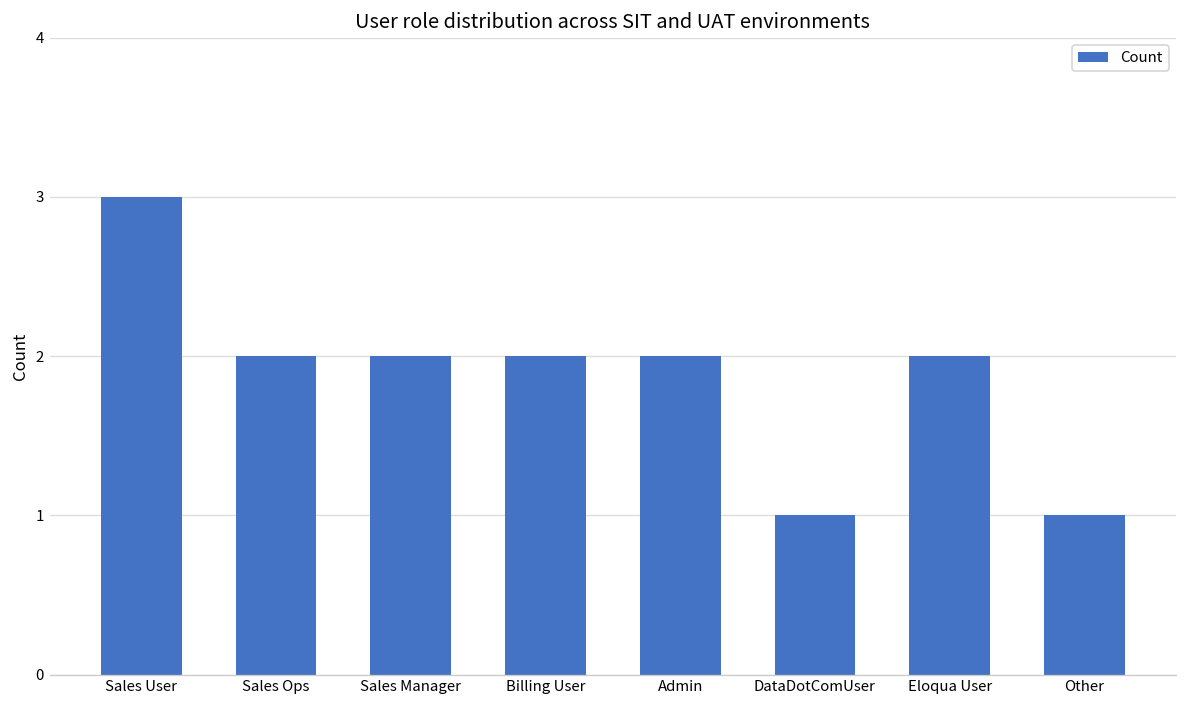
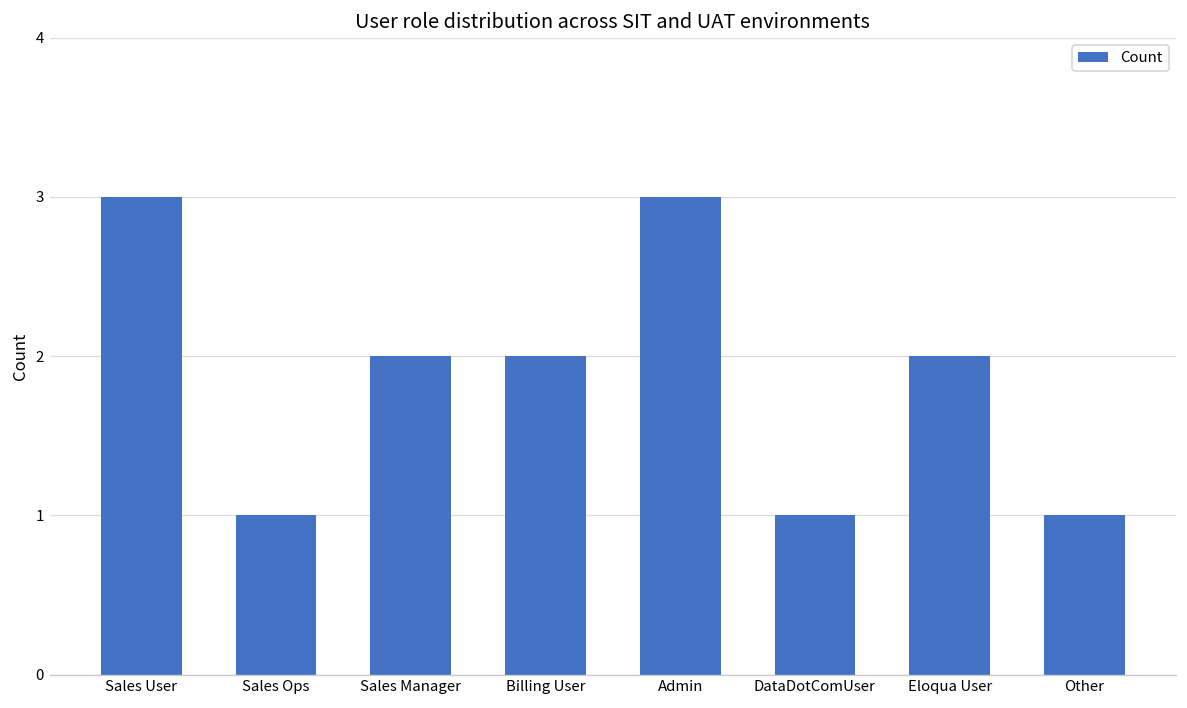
  {
    "Sales User": 3,
-   "Sales Ops": 2,
+   "Sales Ops": 1,
    "Sales Manager": 2,
    "Billing User": 2,
-   "Admin": 2,
+   "Admin": 3,
    "DataDotComUser": 1,
    "Eloqua User": 2,
    "Other": 1
  }
